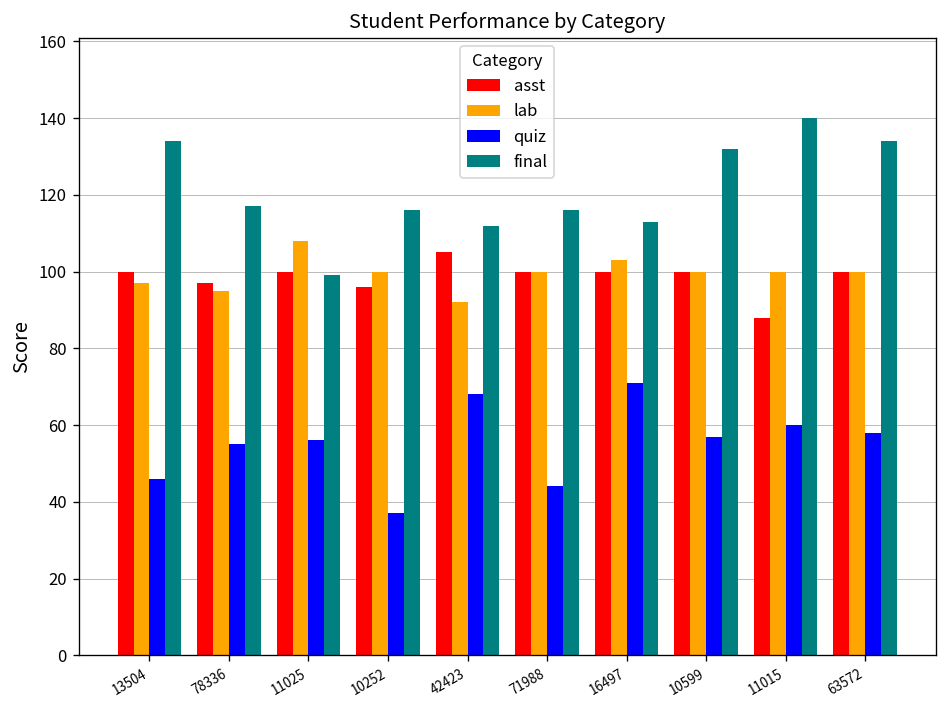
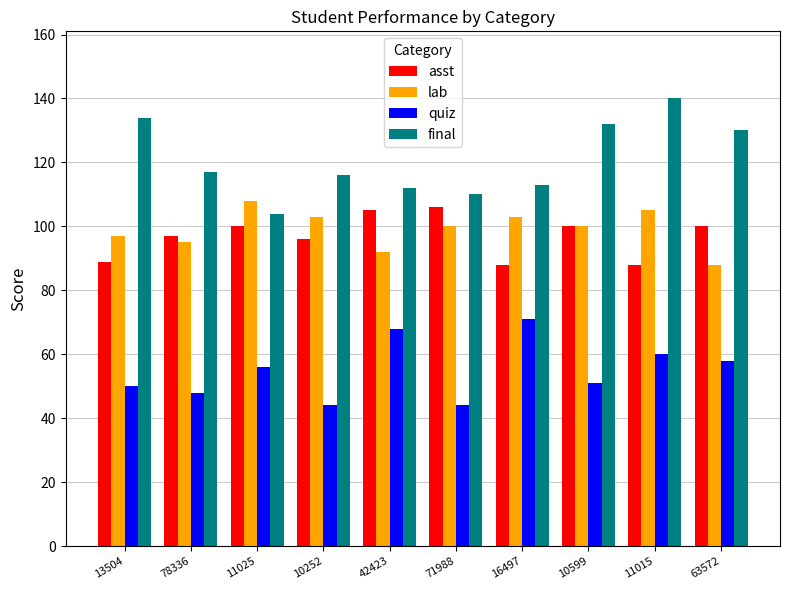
  {
    "asst": {
-     "13504": 100,
+     "13504": 89,
      "78336": 97,
      "11025": 100,
      "10252": 96,
      "42423": 105,
-     "71988": 100,
-     "16497": 100,
+     "71988": 106,
+     "16497": 88,
      "10599": 100,
      "11015": 88,
      "63572": 100
    },
    "lab": {
      "13504": 97,
      "78336": 95,
      "11025": 108,
-     "10252": 100,
+     "10252": 103,
      "42423": 92,
      "71988": 100,
      "16497": 103,
      "10599": 100,
-     "11015": 100,
-     "63572": 100
+     "11015": 105,
+     "63572": 88
    },
    "quiz": {
-     "13504": 46,
-     "78336": 55,
+     "13504": 50,
+     "78336": 48,
      "11025": 56,
-     "10252": 37,
+     "10252": 44,
      "42423": 68,
      "71988": 44,
      "16497": 71,
-     "10599": 57,
+     "10599": 51,
      "11015": 60,
      "63572": 58
    },
    "final": {
      "13504": 134,
      "78336": 117,
-     "11025": 99,
+     "11025": 104,
      "10252": 116,
      "42423": 112,
-     "71988": 116,
+     "71988": 110,
      "16497": 113,
      "10599": 132,
      "11015": 140,
-     "63572": 134
+     "63572": 130
    }
  }
